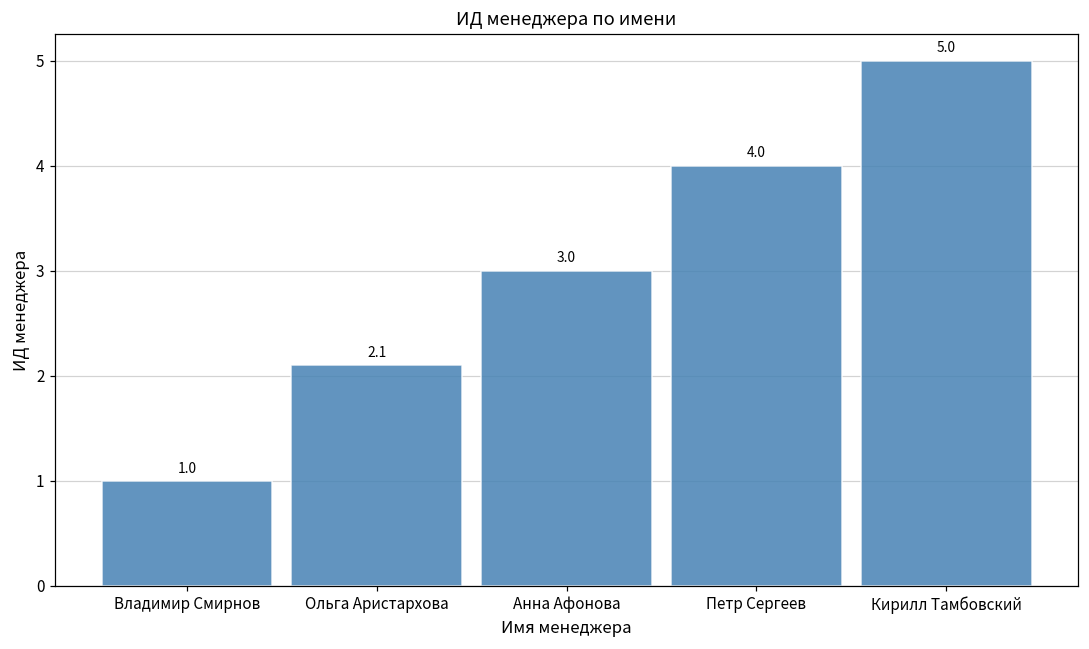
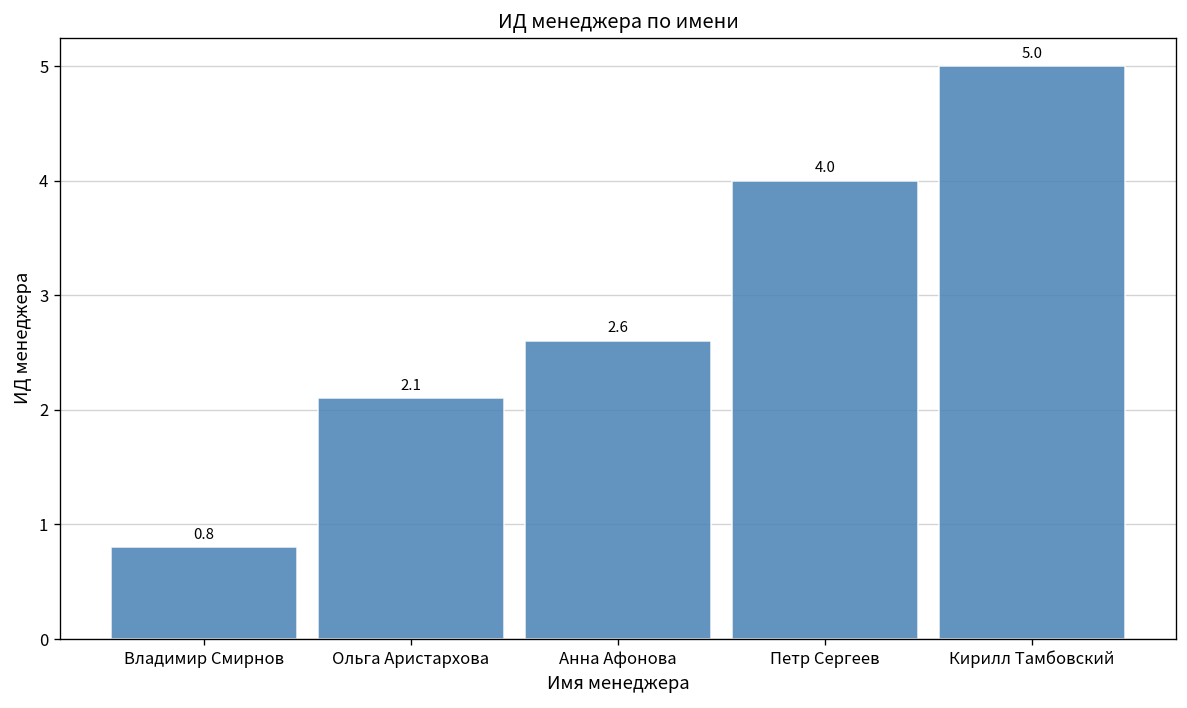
  {
-   "Владимир Смирнов": 1.0,
+   "Владимир Смирнов": 0.8,
    "Ольга Аристархова": 2.1,
-   "Анна Афонова": 3.0,
+   "Анна Афонова": 2.6,
    "Петр Сергеев": 4.0,
    "Кирилл Тамбовский": 5.0
  }
